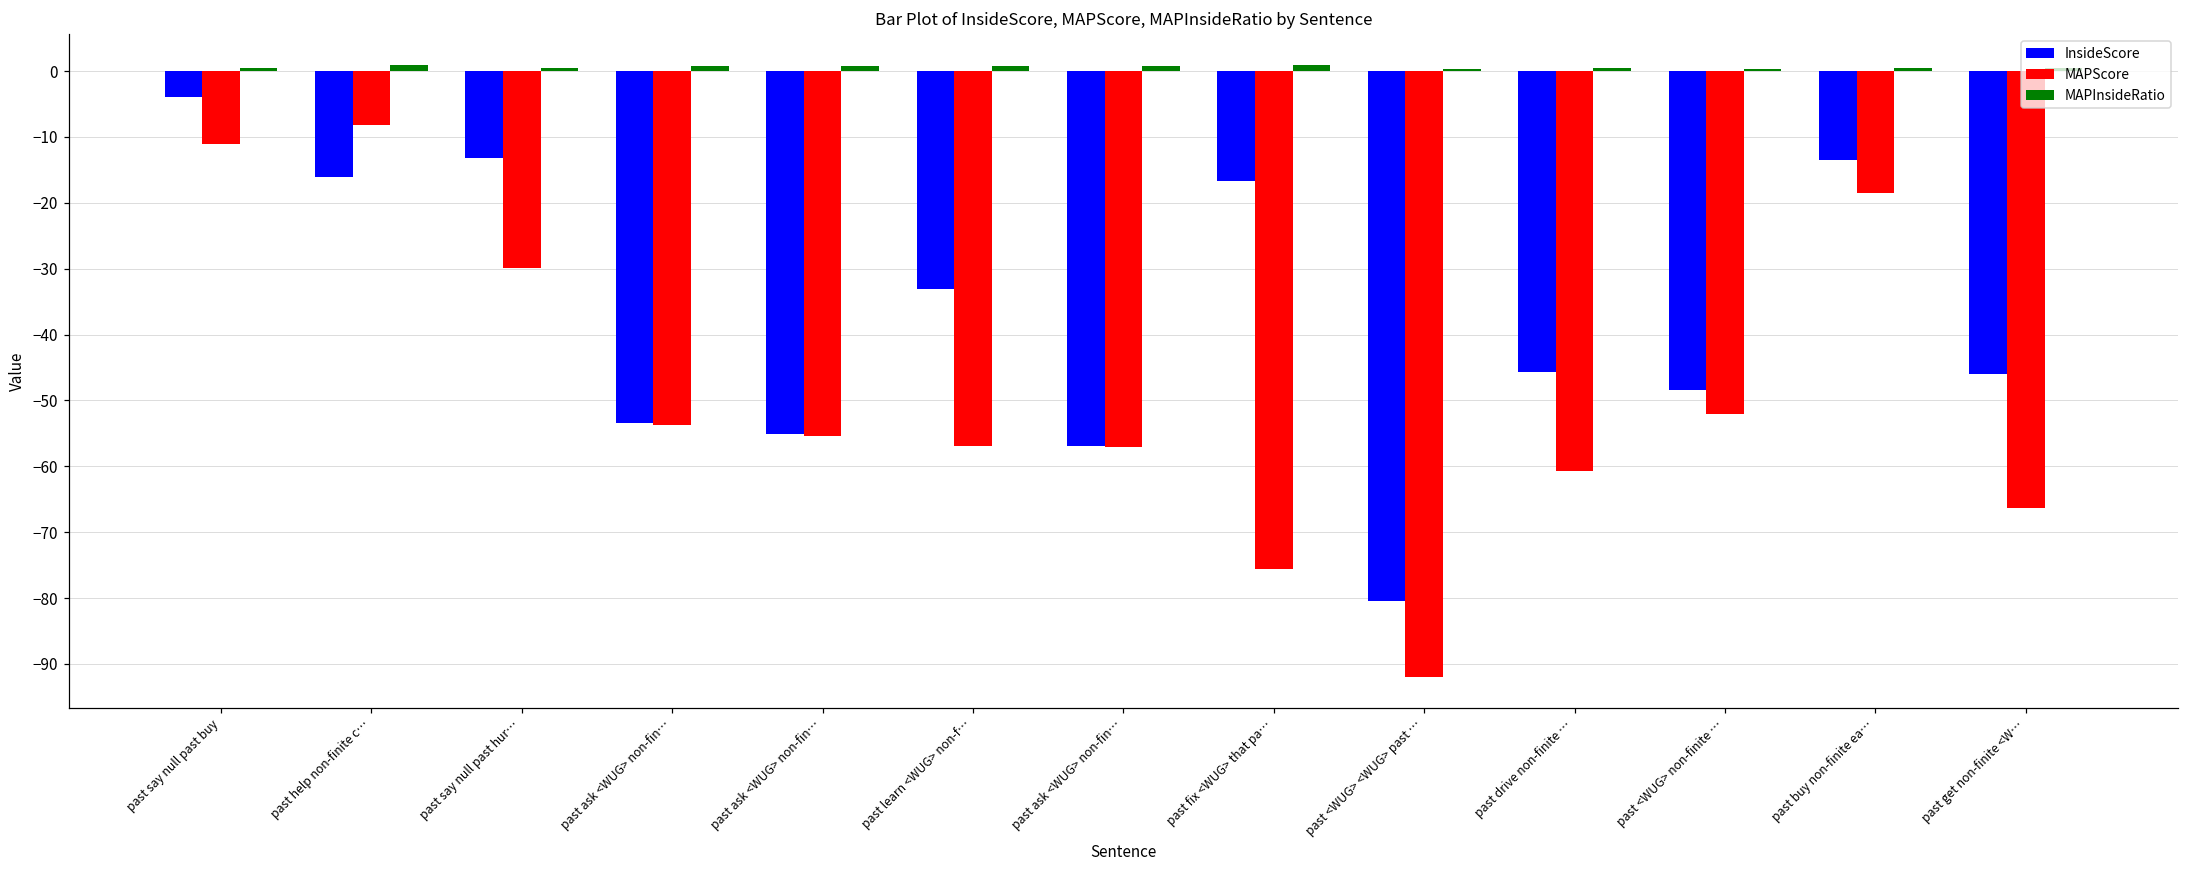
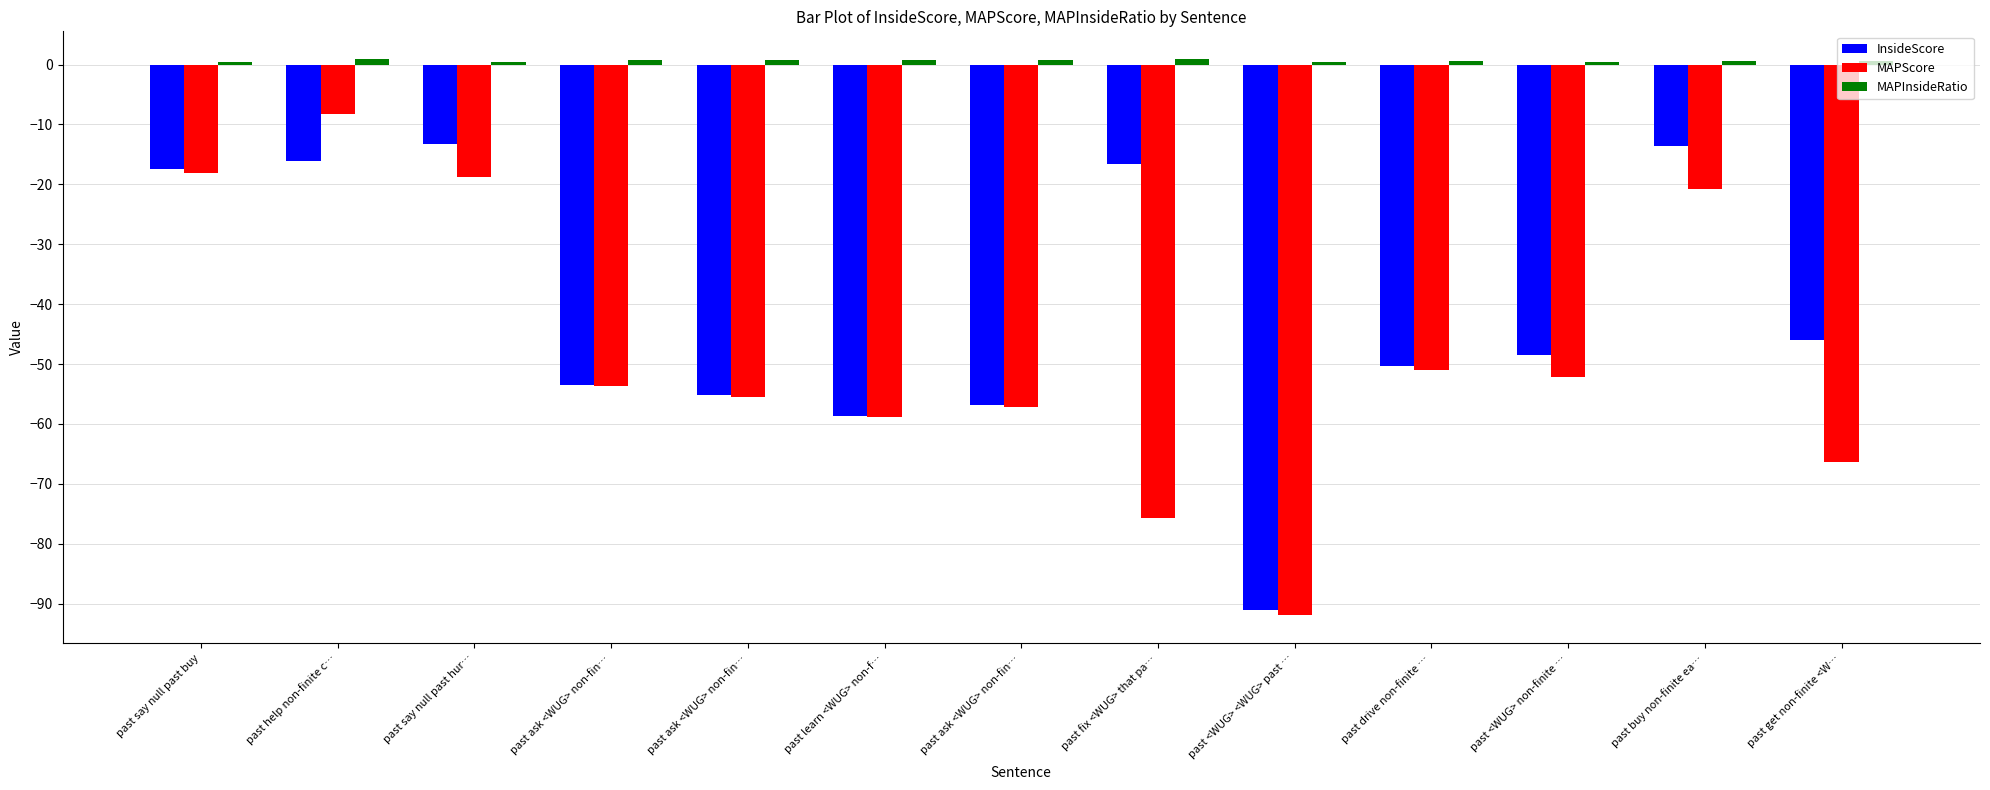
  {
    "InsideScore": {
-     "past say null past buy": -4,
+     "past say null past buy": -17,
      "past help non-finite c…": -16,
      "past say null past hur…": -13,
-     "past learn <WUG> non-f…": -33,
+     "past learn <WUG> non-f…": -59,
      "past fix <WUG> that pa…": -17,
-     "past <WUG> <WUG> past …": -80,
-     "past drive non-finite …": -46,
+     "past <WUG> <WUG> past …": -91,
+     "past drive non-finite …": -50,
      "past <WUG> non-finite …": -48,
      "past buy non-finite ea…": -14,
      "past get non-finite <W…": -46
    },
    "MAPScore": {
-     "past say null past buy": -11,
+     "past say null past buy": -18,
      "past help non-finite c…": -8,
-     "past say null past hur…": -30,
-     "past learn <WUG> non-f…": -57,
+     "past say null past hur…": -19,
+     "past learn <WUG> non-f…": -59,
      "past fix <WUG> that pa…": -76,
      "past <WUG> <WUG> past …": -92,
-     "past drive non-finite …": -61,
+     "past drive non-finite …": -51,
      "past <WUG> non-finite …": -52,
-     "past buy non-finite ea…": -19,
+     "past buy non-finite ea…": -21,
      "past get non-finite <W…": -66
    },
    "MAPInsideRatio": {
      "past say null past buy": 0,
      "past help non-finite c…": 1,
      "past say null past hur…": 0,
      "past learn <WUG> non-f…": 1,
      "past fix <WUG> that pa…": 1,
      "past drive non-finite …": 1,
      "past buy non-finite ea…": 1
    }
  }
